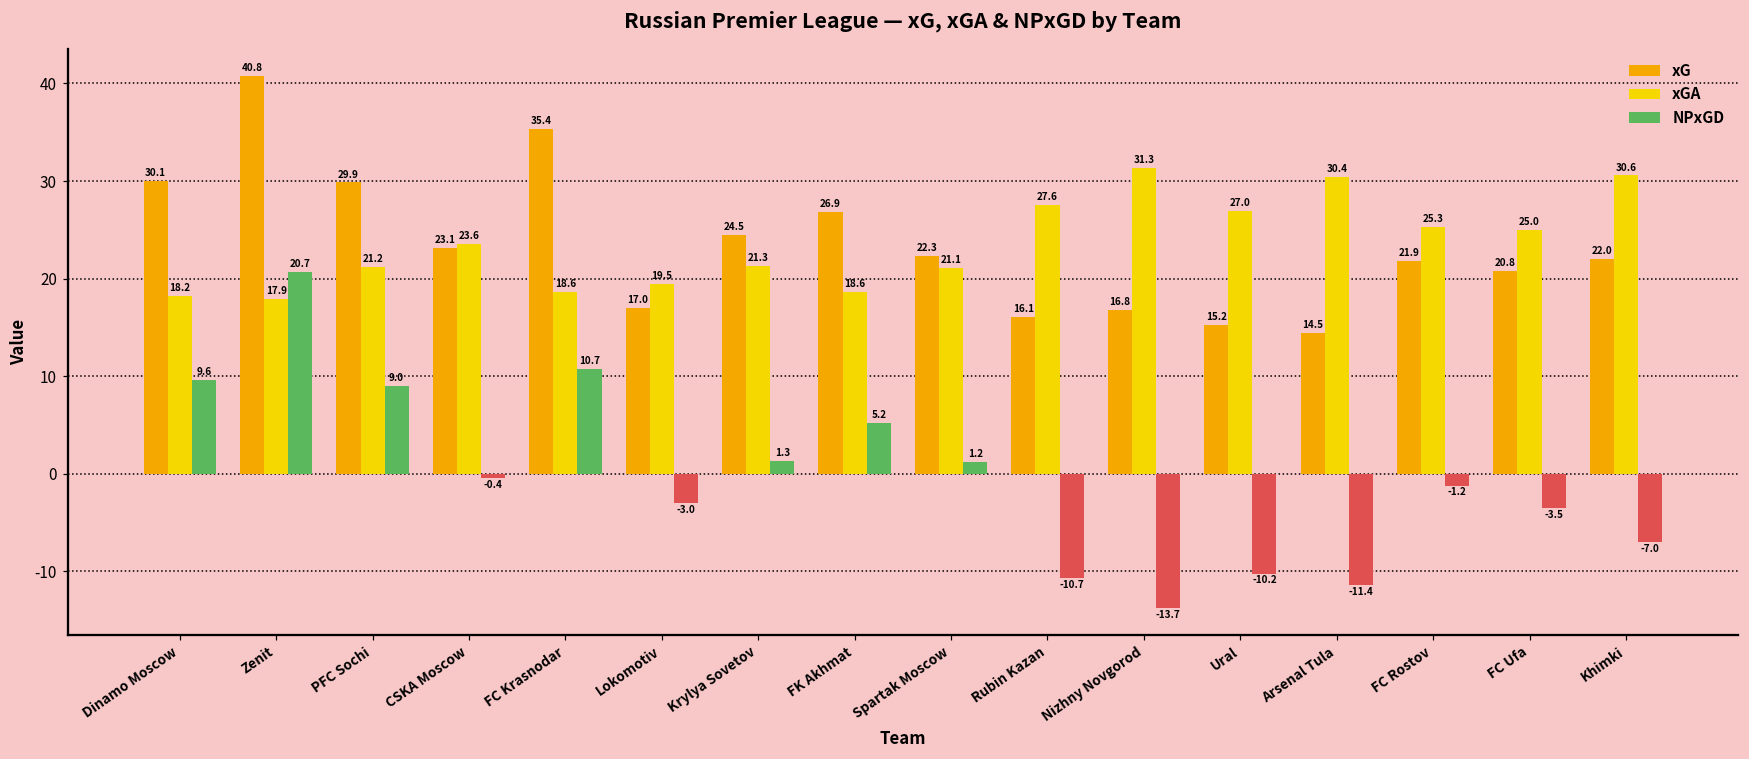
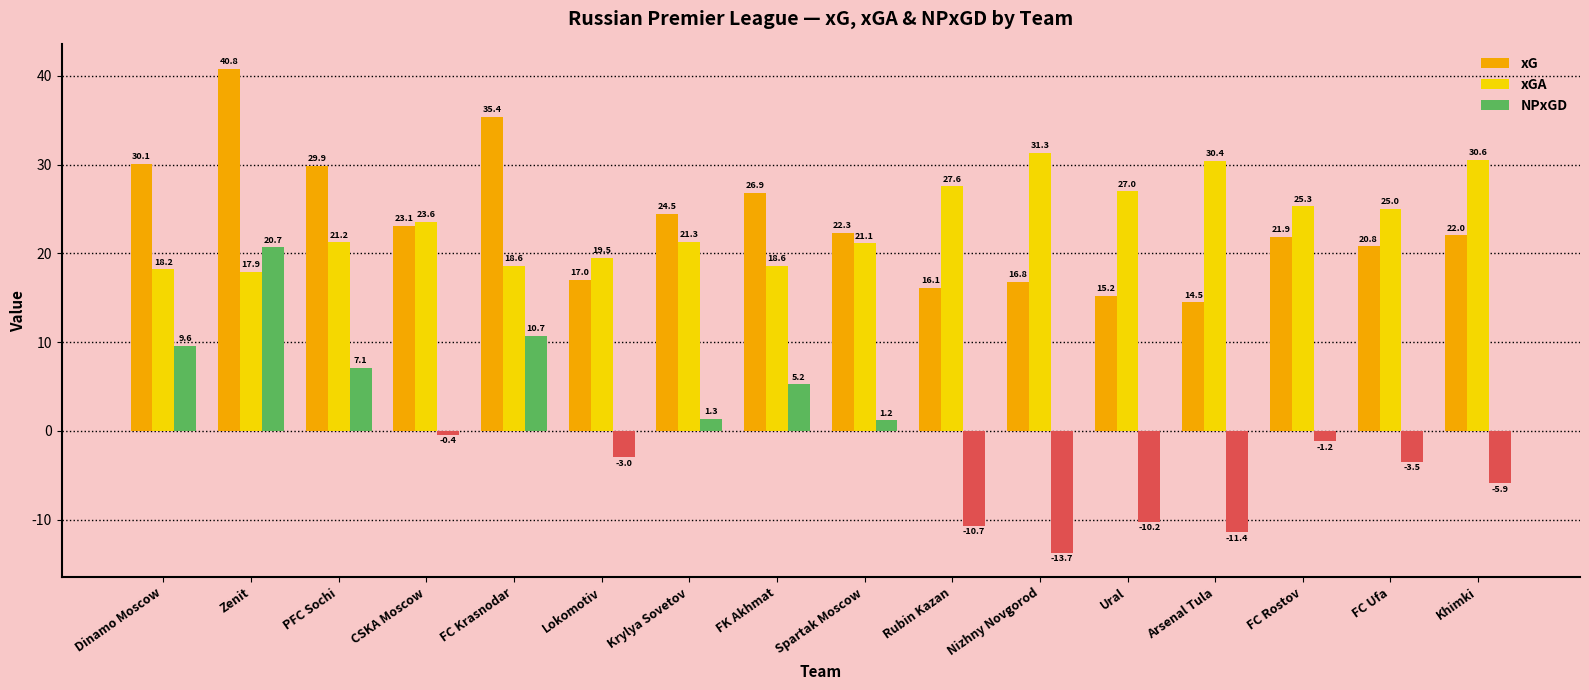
  {
    "NPxGD": {
      "Dinamo Moscow": 9.6,
      "Zenit": 20.7,
-     "PFC Sochi": 9.0,
+     "PFC Sochi": 7.1,
      "CSKA Moscow": -0.4,
      "FC Krasnodar": 10.7,
      "Lokomotiv": -3.0,
      "Krylya Sovetov": 1.3,
      "FK Akhmat": 5.2,
      "Spartak Moscow": 1.2,
      "Rubin Kazan": -10.7,
      "Nizhny Novgorod": -13.7,
      "Ural": -10.2,
      "Arsenal Tula": -11.4,
      "FC Rostov": -1.2,
      "FC Ufa": -3.5,
-     "Khimki": -7.0
+     "Khimki": -5.9
    }
  }
